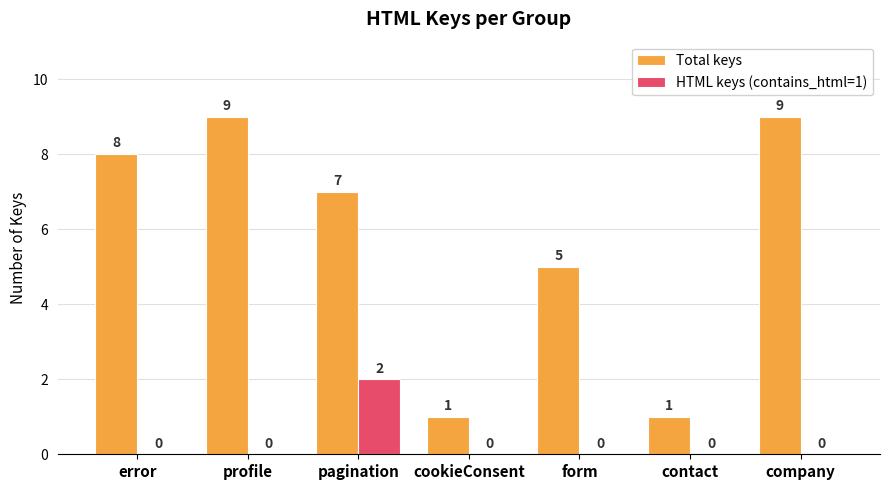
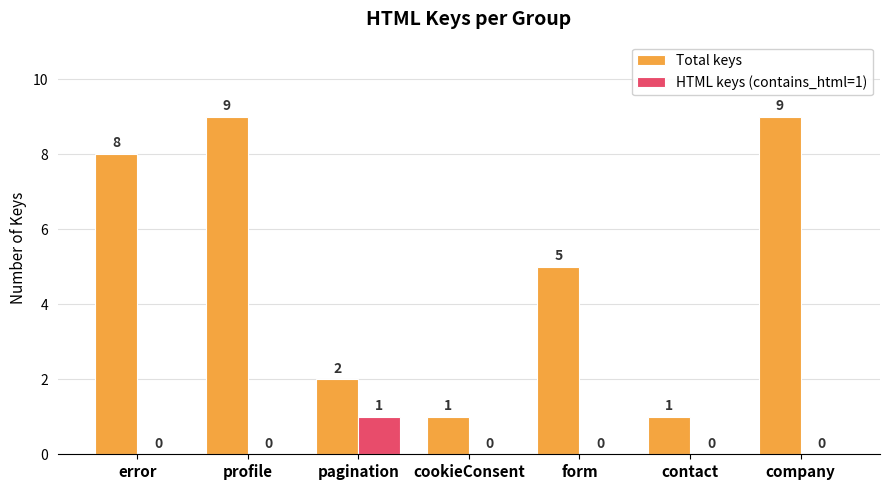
  {
    "Total keys": {
      "error": 8,
      "profile": 9,
-     "pagination": 7,
+     "pagination": 2,
      "cookieConsent": 1,
      "form": 5,
      "contact": 1,
      "company": 9
    },
    "HTML keys (contains_html=1)": {
      "error": 0,
      "profile": 0,
-     "pagination": 2,
+     "pagination": 1,
      "cookieConsent": 0,
      "form": 0,
      "contact": 0,
      "company": 0
    }
  }
